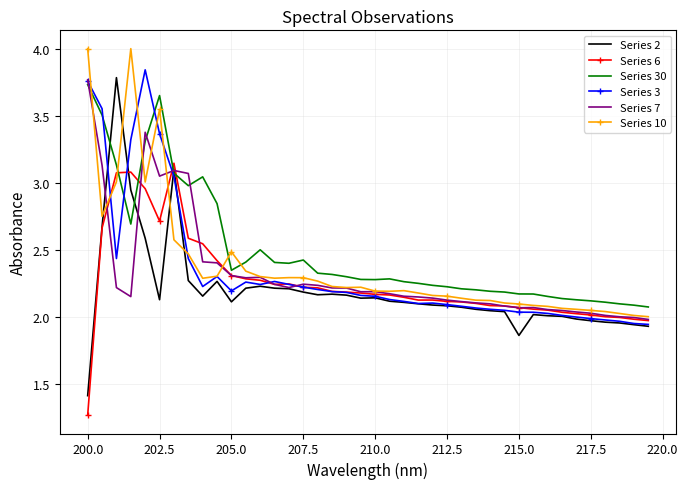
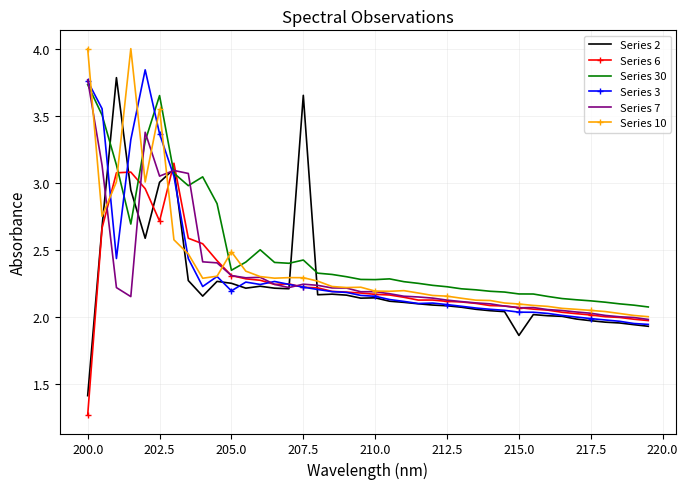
  {
    "Series 2": {
      "200.0": 1.42,
-     "202.5": 2.13,
-     "205.0": 2.11,
-     "207.5": 2.19,
+     "202.5": 3.00,
+     "205.0": 2.25,
+     "207.5": 3.65,
      "215.0": 1.86
    },
    "Series 6": {
      "200.0": 1.27,
      "202.5": 2.72
    },
    "Series 30": {
      "200.0": 3.73,
      "202.5": 3.65,
      "205.0": 2.35,
      "207.5": 2.43,
      "210.0": 2.28,
      "212.5": 2.23,
      "215.0": 2.17,
      "217.5": 2.12
    },
    "Series 3": {
      "202.5": 3.37,
      "205.0": 2.20,
      "215.0": 2.04
    },
    "Series 7": {
      "202.5": 3.05,
      "207.5": 2.25
    },
    "Series 10": {
      "200.0": 4.00,
      "202.5": 3.55,
      "205.0": 2.49,
      "207.5": 2.29,
      "212.5": 2.16,
      "215.0": 2.10,
      "217.5": 2.05
    }
  }
